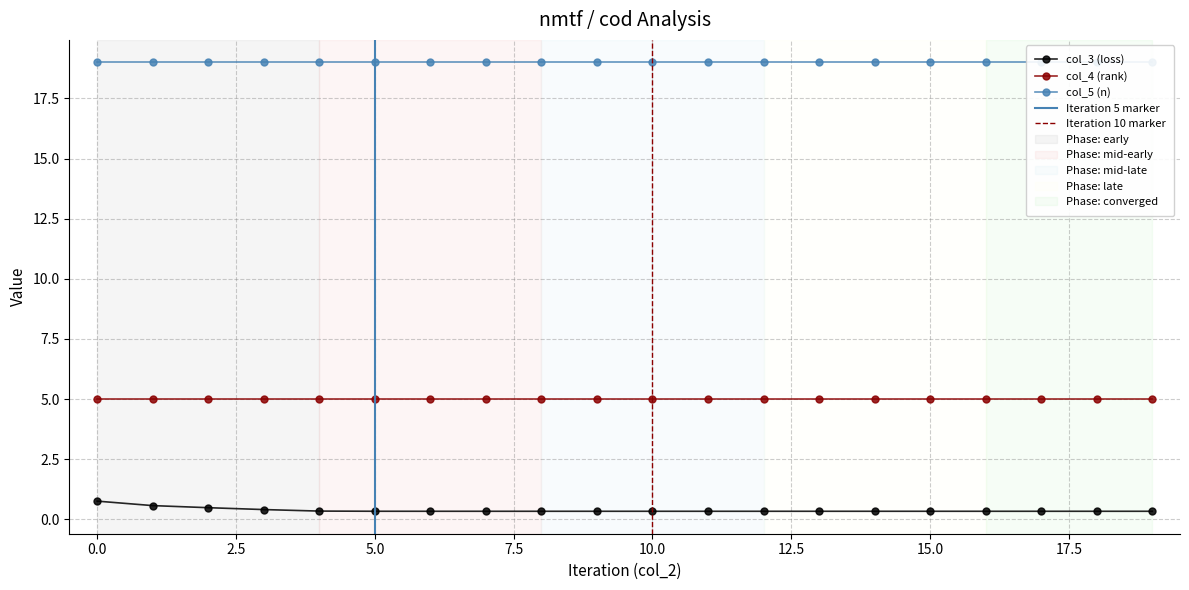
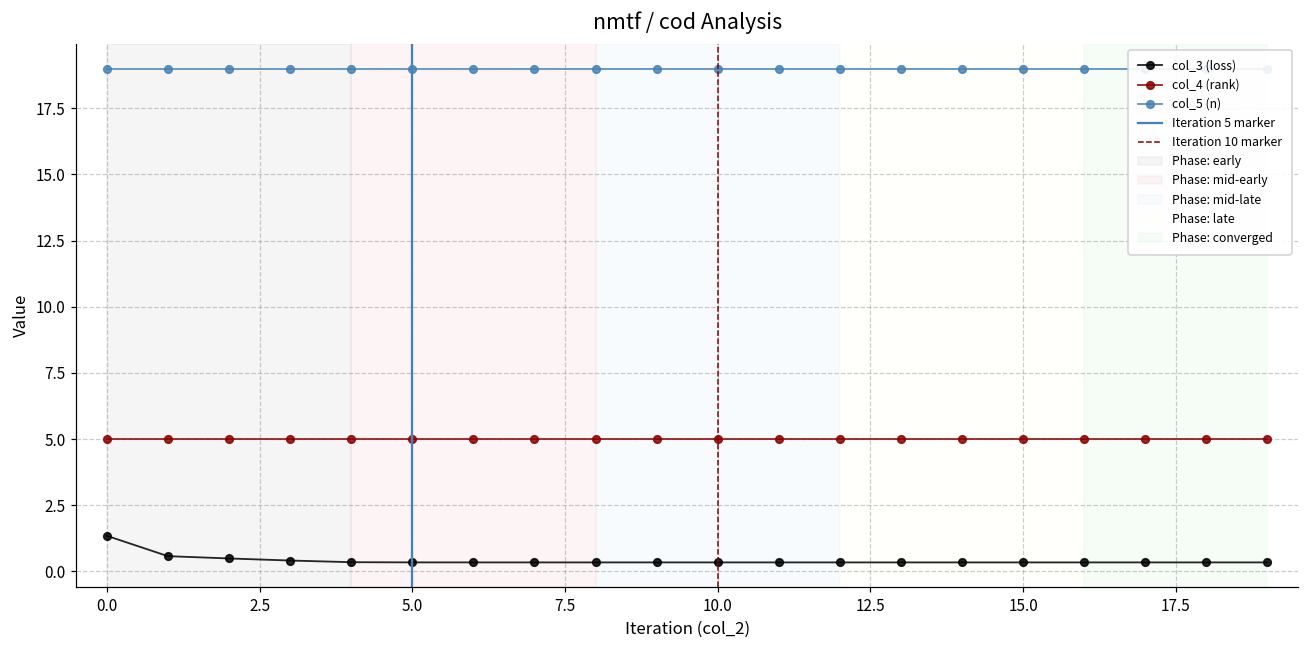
  {
    "col_3 (loss)": {
-     "0.0": 0.8,
+     "0.0": 1.3,
      "5.0": 0.3,
      "10.0": 0.3,
      "15.0": 0.3
    },
    "col_4 (rank)": {
      "0.0": 5.0,
      "5.0": 5.0,
      "10.0": 5.0,
      "15.0": 5.0
    },
    "col_5 (n)": {
      "0.0": 19.0,
      "5.0": 19.0,
      "10.0": 19.0,
      "15.0": 19.0
    }
  }
